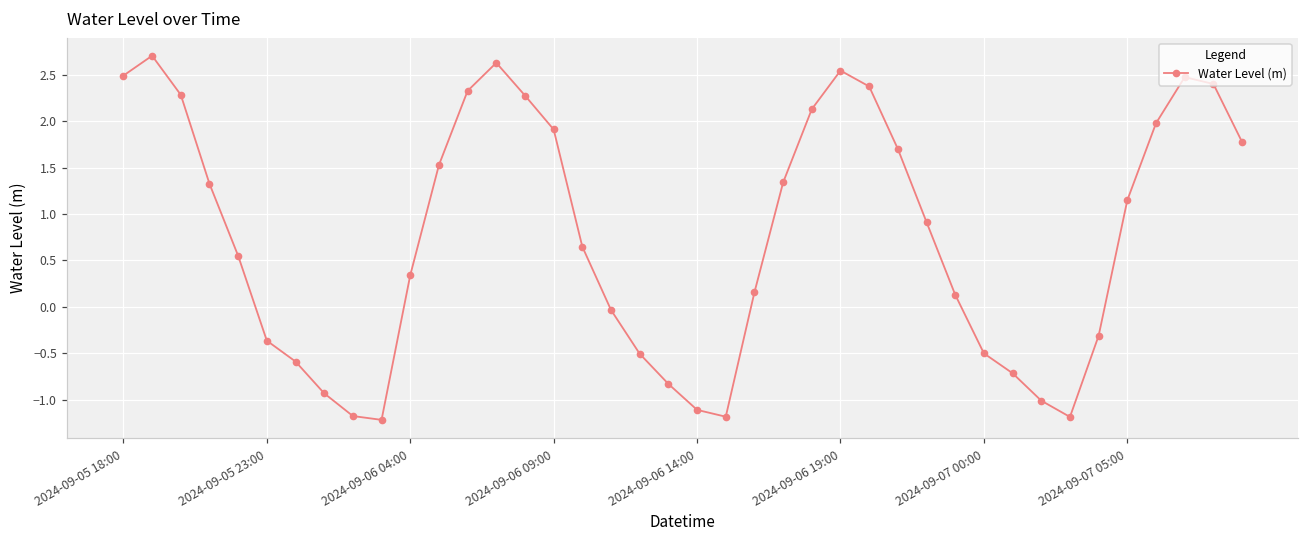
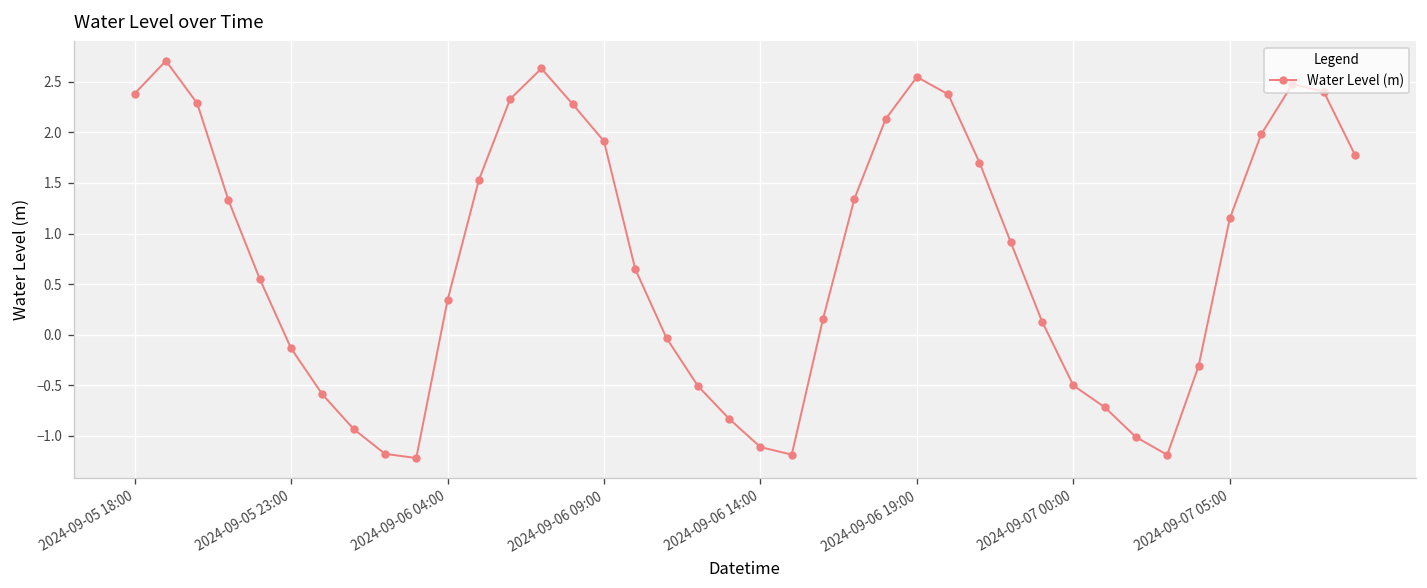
  {
-   "2024-09-05 18:00": 2.5,
-   "2024-09-05 23:00": -0.4,
+   "2024-09-05 18:00": 2.4,
+   "2024-09-05 23:00": -0.1,
    "2024-09-06 04:00": 0.3,
    "2024-09-06 09:00": 1.9,
    "2024-09-06 14:00": -1.1,
    "2024-09-06 19:00": 2.5,
    "2024-09-07 00:00": -0.5,
    "2024-09-07 05:00": 1.1
  }
